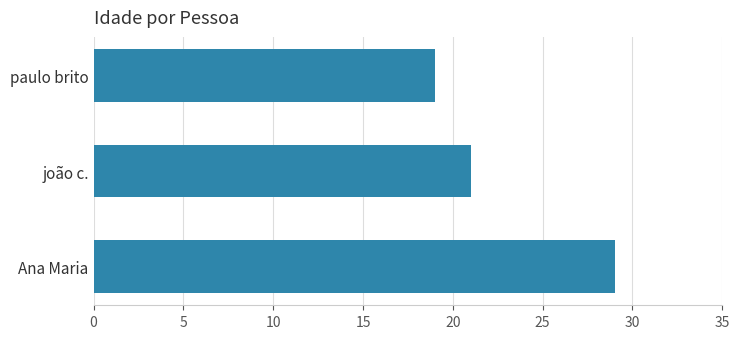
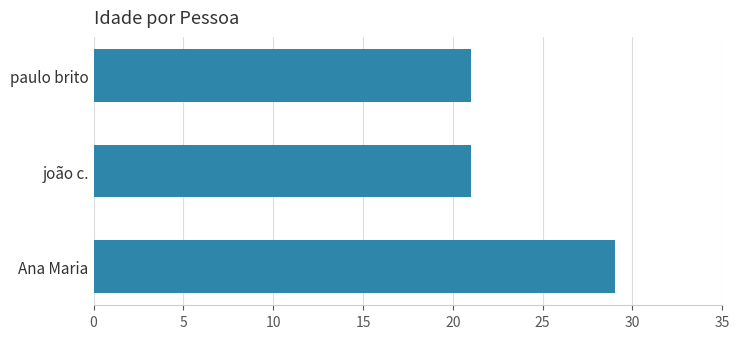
  {
-   "paulo brito": 19,
+   "paulo brito": 21,
    "joão c.": 21,
    "Ana Maria": 29
  }
